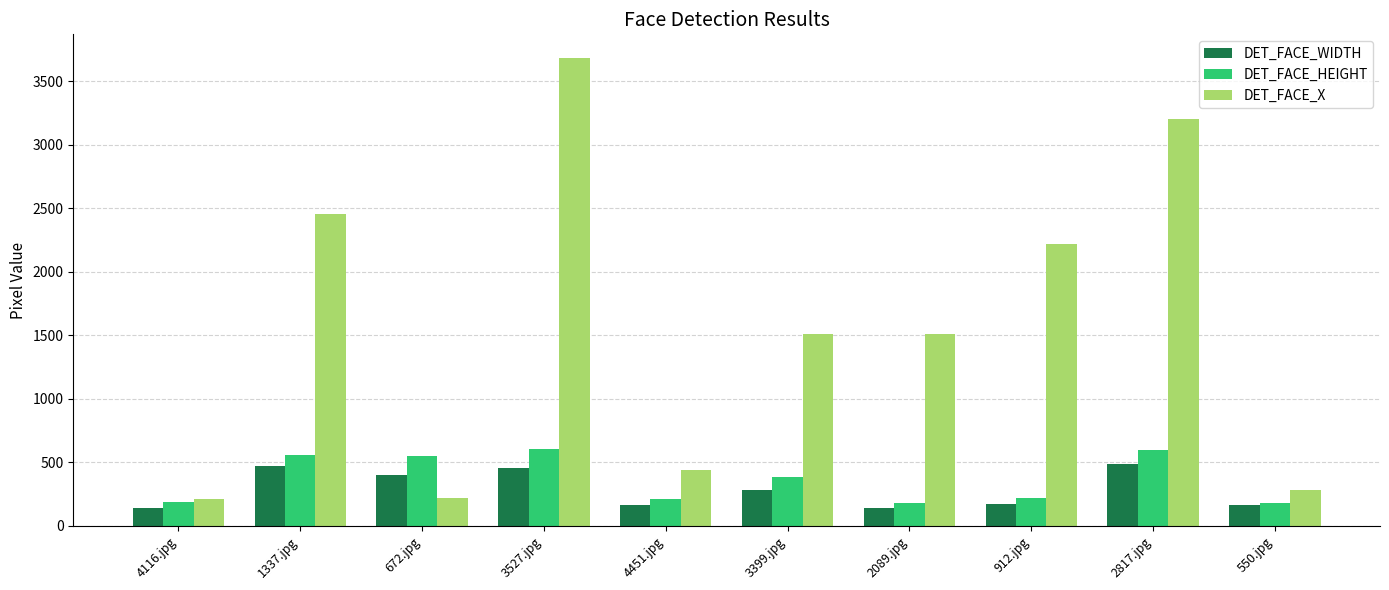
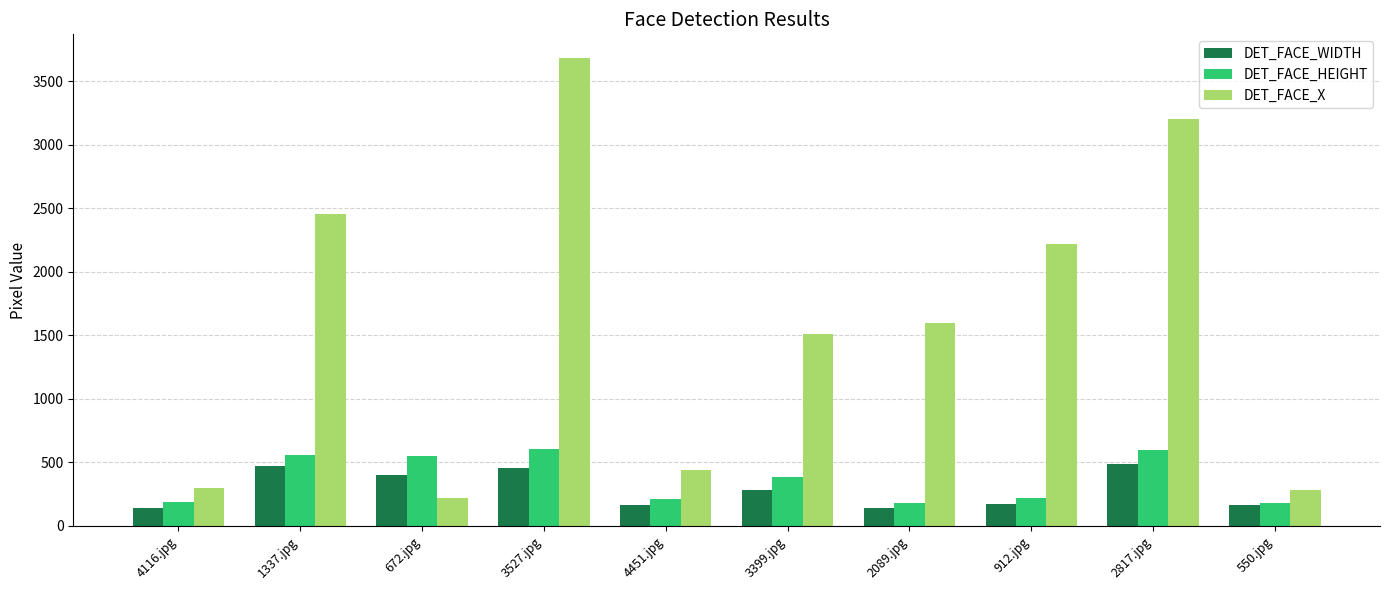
  {
    "DET_FACE_WIDTH": {
      "4116.jpg": 140,
      "1337.jpg": 470,
      "672.jpg": 400,
      "3527.jpg": 460,
      "4451.jpg": 160,
      "3399.jpg": 290,
      "2089.jpg": 140,
      "912.jpg": 170,
      "2817.jpg": 490,
      "550.jpg": 170
    },
    "DET_FACE_HEIGHT": {
      "4116.jpg": 190,
      "1337.jpg": 560,
      "672.jpg": 560,
      "3527.jpg": 600,
      "4451.jpg": 220,
      "3399.jpg": 380,
      "2089.jpg": 180,
      "912.jpg": 220,
      "2817.jpg": 600,
      "550.jpg": 190
    },
    "DET_FACE_X": {
-     "4116.jpg": 210,
+     "4116.jpg": 300,
      "1337.jpg": 2460,
      "672.jpg": 220,
      "3527.jpg": 3690,
      "4451.jpg": 440,
      "3399.jpg": 1510,
-     "2089.jpg": 1510,
+     "2089.jpg": 1600,
      "912.jpg": 2220,
      "2817.jpg": 3210,
      "550.jpg": 290
    }
  }
